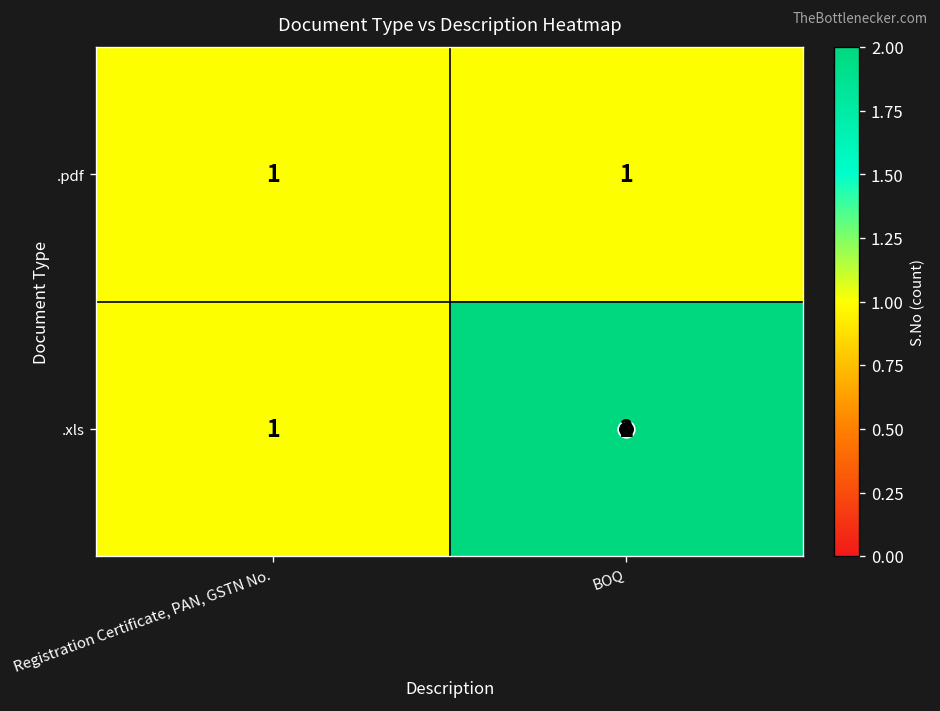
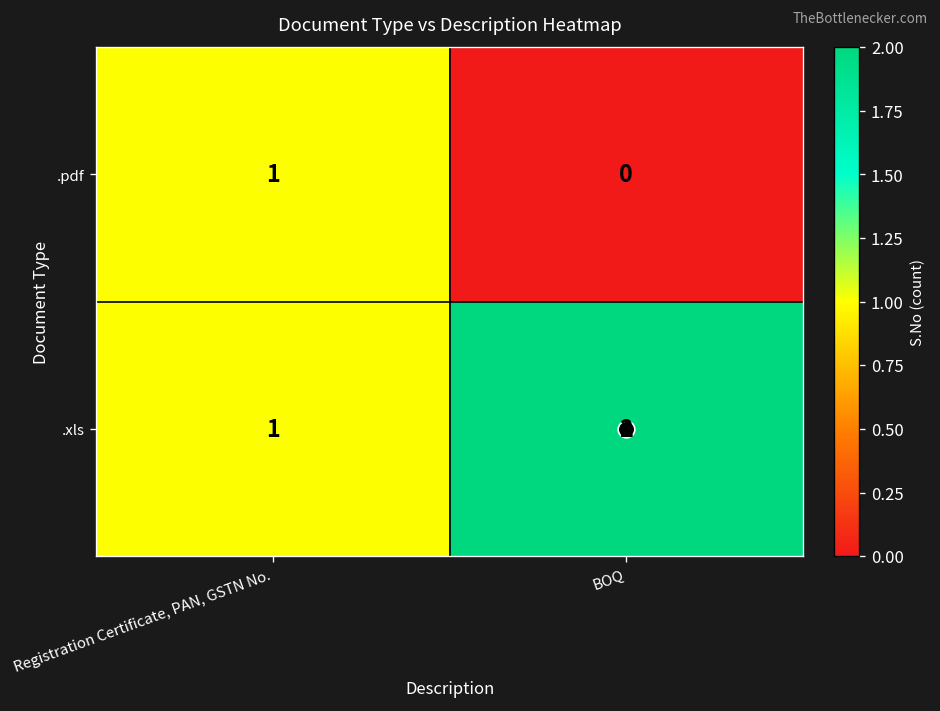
  {
    ".pdf": {
      "Registration Certificate, PAN, GSTN No.": 1,
-     "BOQ": 1
+     "BOQ": 0
    },
    ".xls": {
      "Registration Certificate, PAN, GSTN No.": 1
    }
  }
